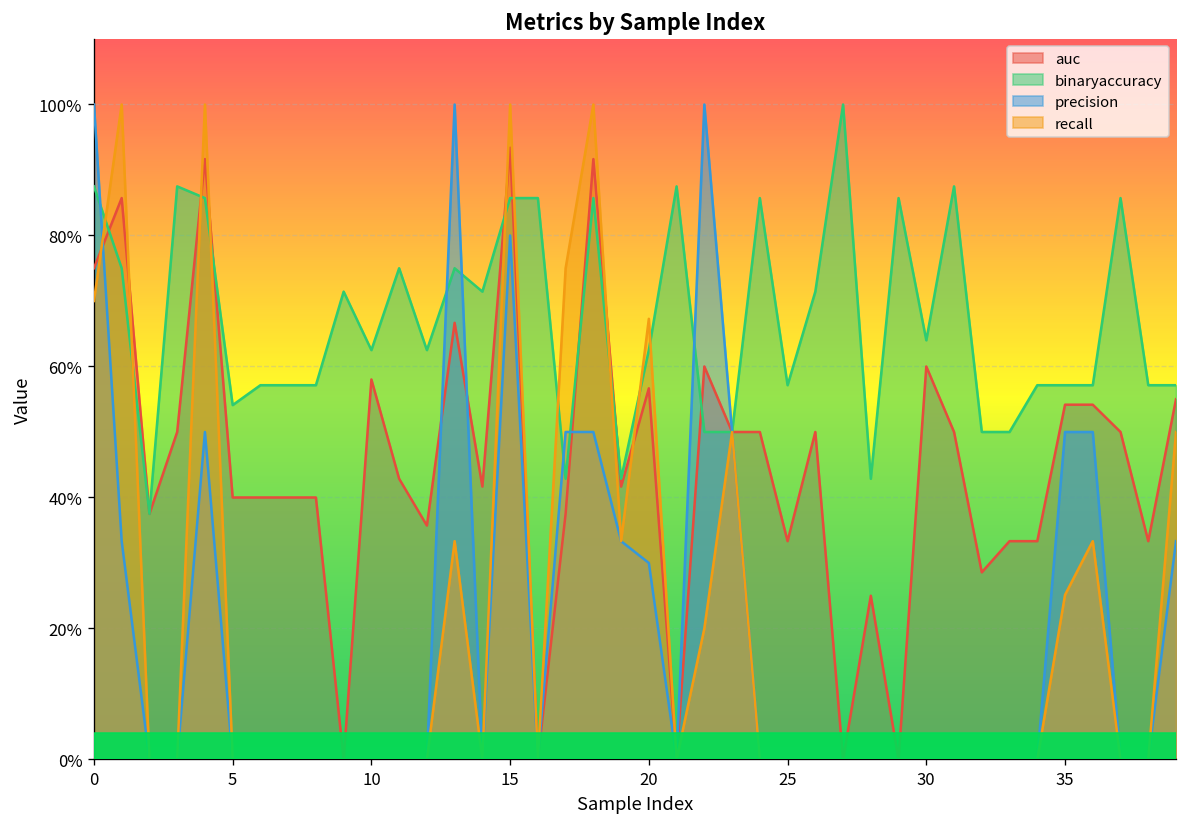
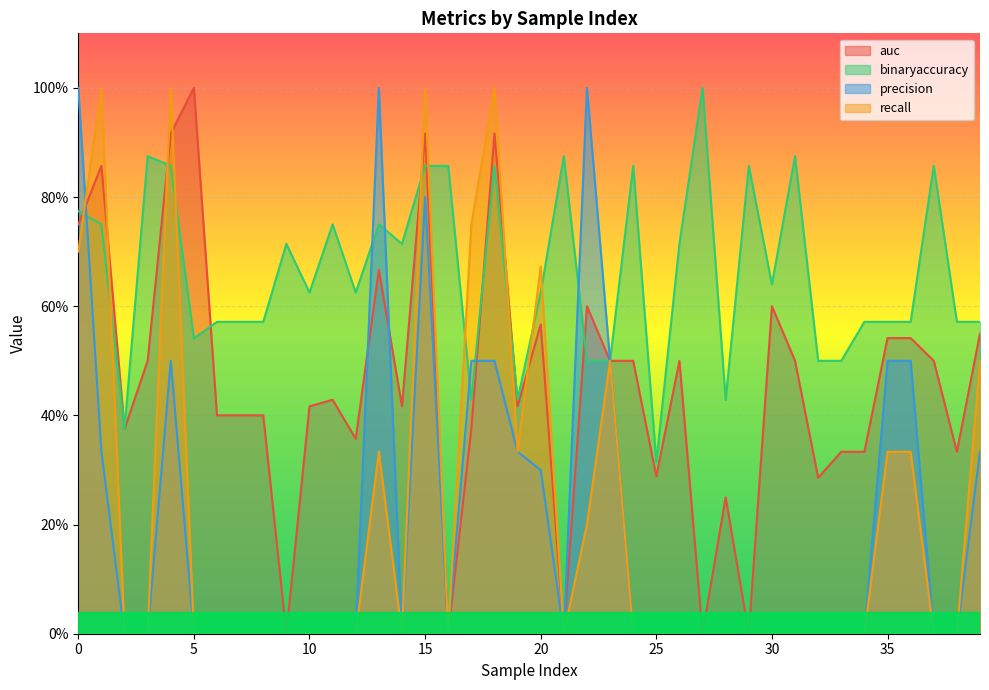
  {
    "auc": {
      "0": "75%",
-     "5": "40%",
-     "10": "58%",
-     "15": "93%",
+     "5": "100%",
+     "10": "42%",
+     "15": "92%",
      "20": "57%",
-     "25": "33%",
+     "25": "29%",
      "30": "60%",
      "35": "54%"
    },
    "binaryaccuracy": {
-     "0": "88%",
+     "0": "77%",
      "5": "54%",
      "10": "63%",
      "15": "86%",
      "20": "63%",
-     "25": "57%",
+     "25": "31%",
      "30": "64%",
      "35": "57%"
    },
    "precision": {
      "0": "100%",
      "15": "80%",
      "20": "30%",
      "35": "50%"
    },
    "recall": {
      "0": "70%",
      "15": "100%",
      "20": "67%",
-     "35": "25%"
+     "35": "33%"
    }
  }
